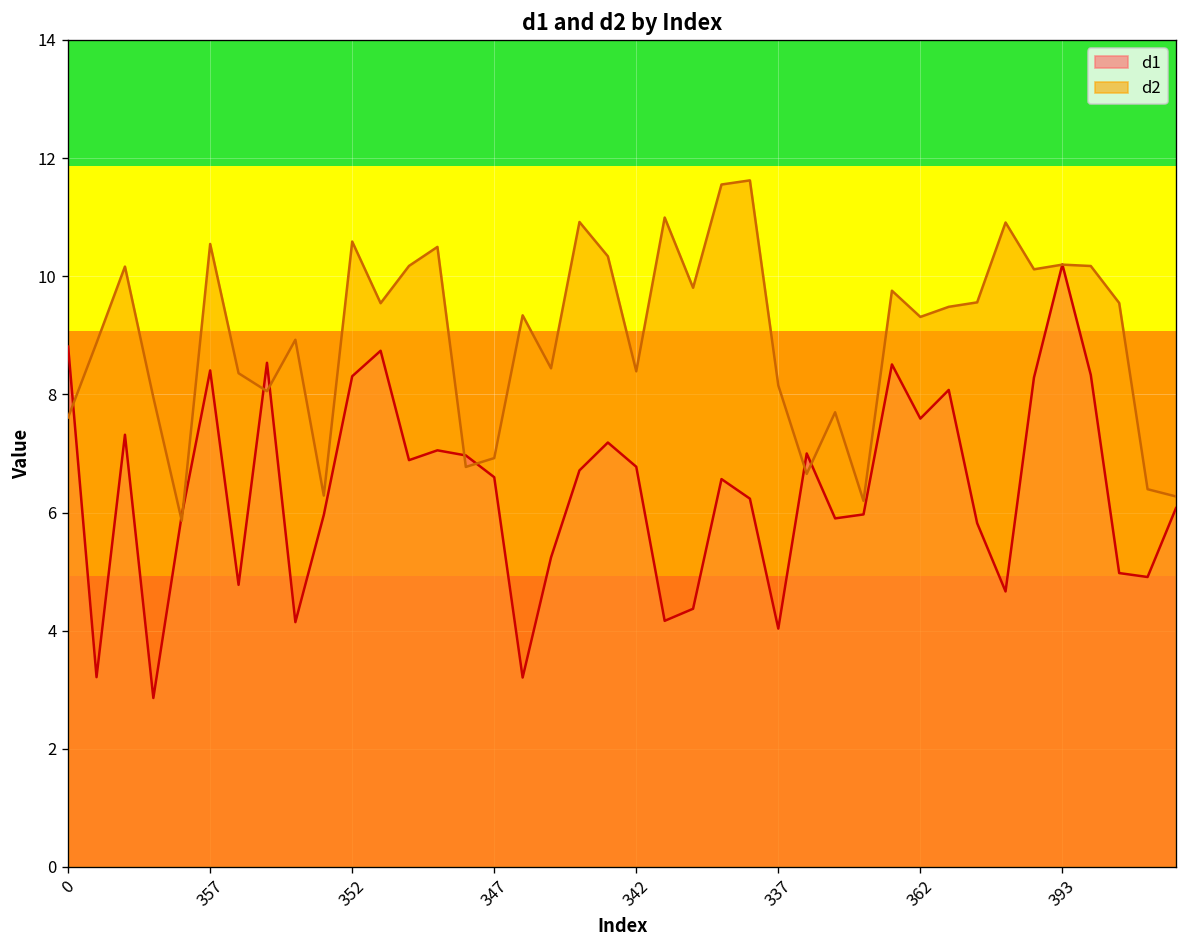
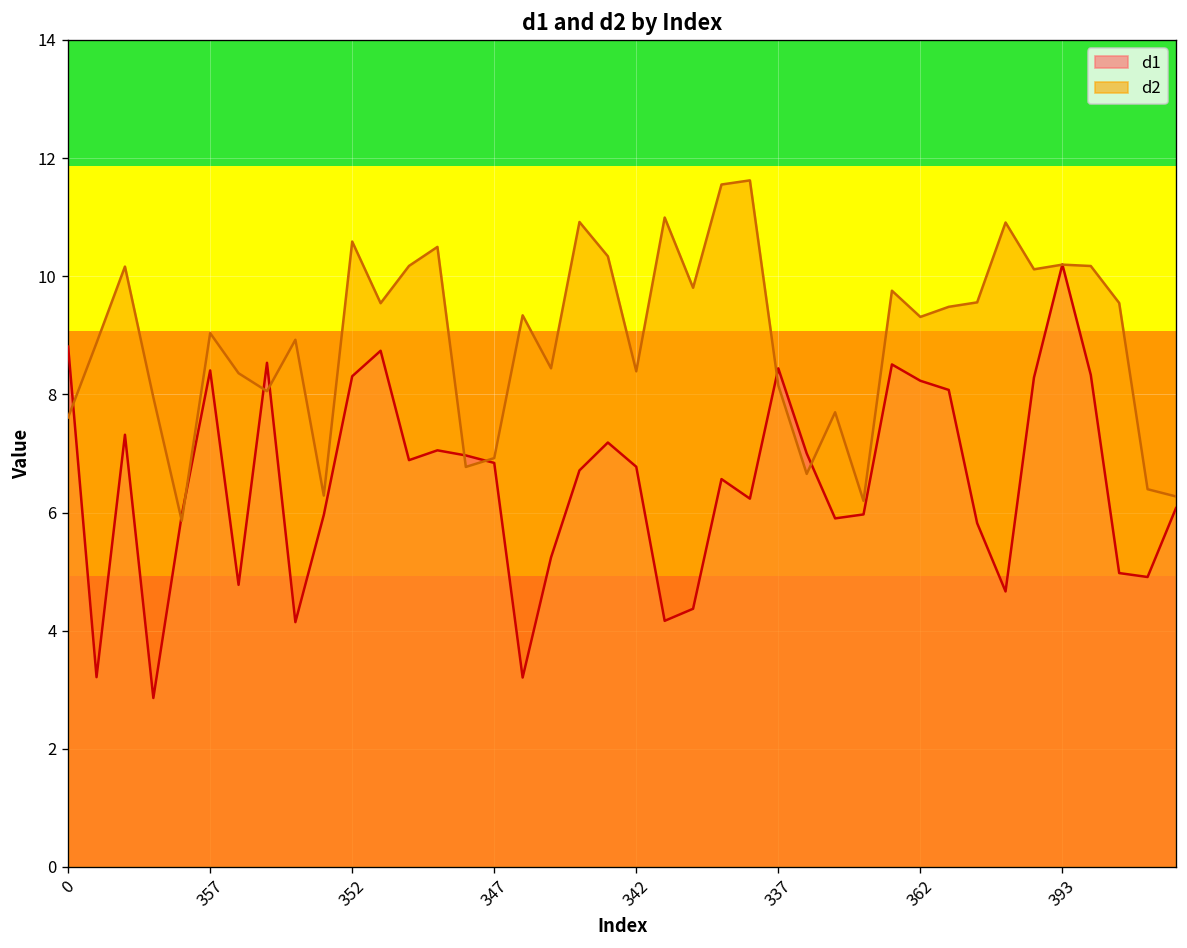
  {
    "d1": {
      "0": 8.8,
      "357": 8.4,
      "352": 8.3,
-     "347": 6.6,
+     "347": 6.8,
      "342": 6.8,
-     "337": 4.0,
-     "362": 7.6
+     "337": 8.4,
+     "362": 8.2
    },
    "d2": {
      "0": 7.6,
-     "357": 10.5,
+     "357": 9.0,
      "352": 10.6,
      "347": 6.9,
      "342": 8.4,
      "337": 8.2,
      "362": 9.3
    }
  }
